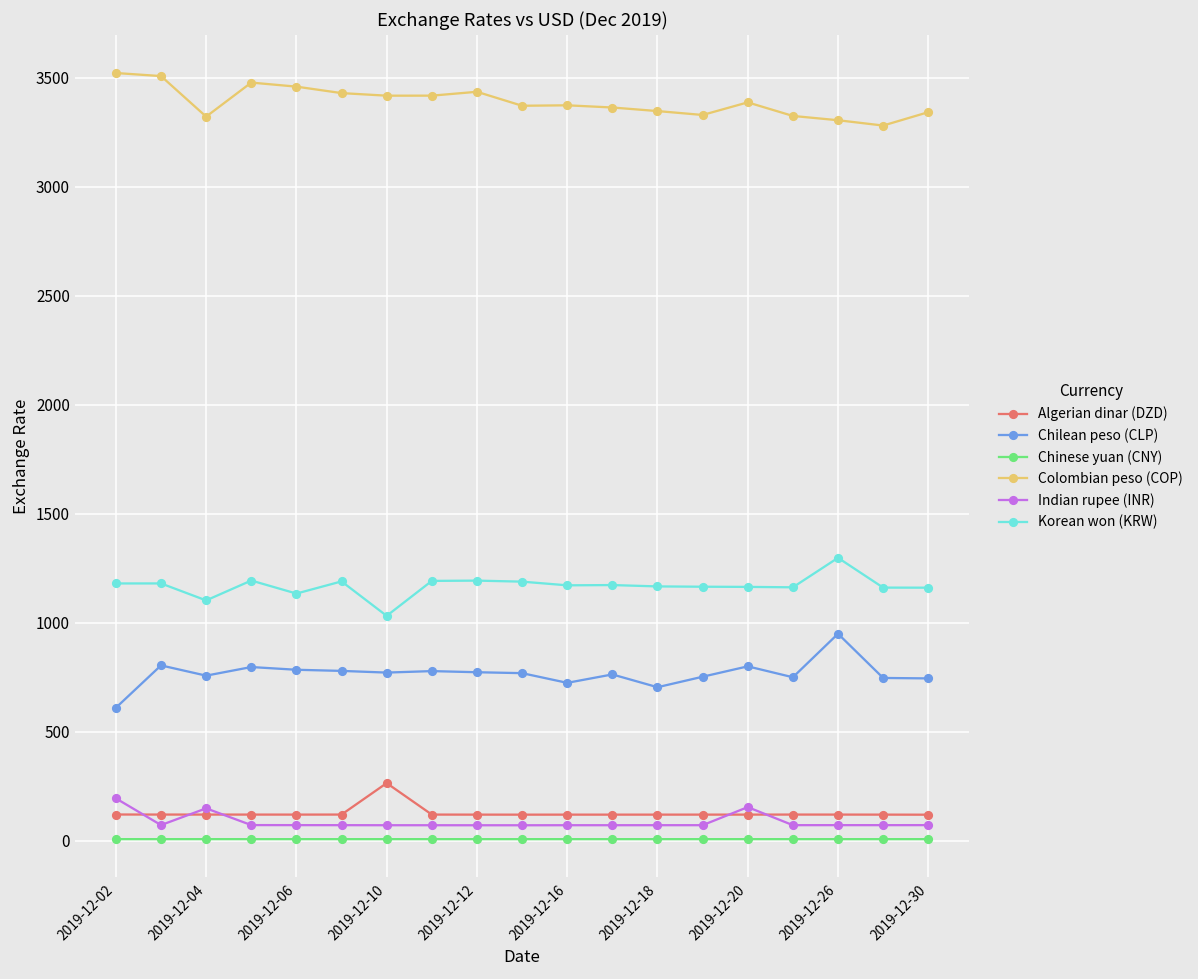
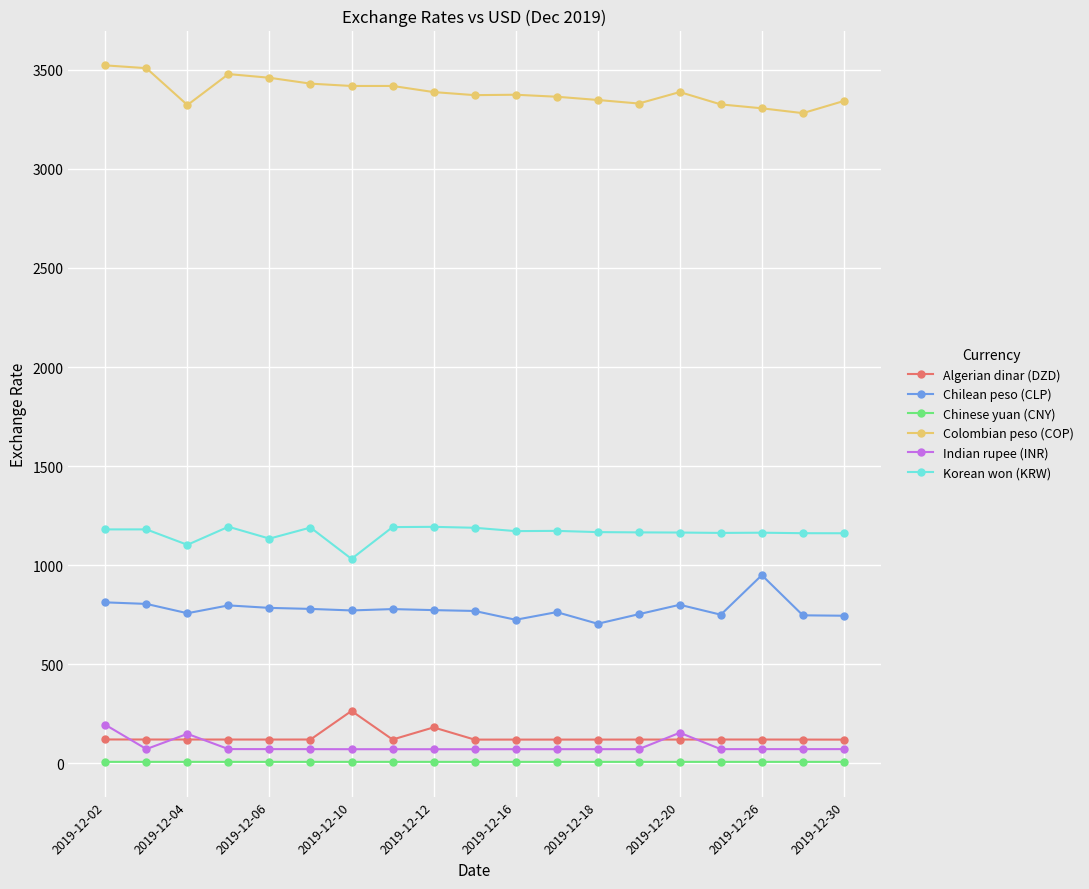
  {
    "Algerian dinar (DZD)": {
      "2019-12-02": 120,
      "2019-12-04": 120,
      "2019-12-06": 120,
      "2019-12-10": 260,
-     "2019-12-12": 120,
+     "2019-12-12": 180,
      "2019-12-16": 120,
      "2019-12-18": 120,
      "2019-12-20": 120,
      "2019-12-26": 120,
      "2019-12-30": 120
    },
    "Chilean peso (CLP)": {
-     "2019-12-02": 610,
+     "2019-12-02": 810,
      "2019-12-04": 760,
      "2019-12-06": 780,
      "2019-12-10": 770,
      "2019-12-12": 770,
      "2019-12-16": 720,
      "2019-12-18": 700,
      "2019-12-20": 800,
      "2019-12-26": 950,
      "2019-12-30": 740
    },
    "Chinese yuan (CNY)": {
      "2019-12-02": 10,
      "2019-12-04": 10,
      "2019-12-06": 10,
      "2019-12-10": 10,
      "2019-12-12": 10,
      "2019-12-16": 10,
      "2019-12-18": 10,
      "2019-12-20": 10,
      "2019-12-26": 10,
      "2019-12-30": 10
    },
    "Colombian peso (COP)": {
      "2019-12-02": 3520,
      "2019-12-04": 3320,
      "2019-12-06": 3460,
      "2019-12-10": 3420,
-     "2019-12-12": 3440,
+     "2019-12-12": 3390,
      "2019-12-16": 3370,
      "2019-12-18": 3350,
      "2019-12-20": 3390,
      "2019-12-26": 3310,
      "2019-12-30": 3340
    },
    "Indian rupee (INR)": {
      "2019-12-02": 190,
      "2019-12-04": 150,
      "2019-12-06": 70,
      "2019-12-10": 70,
      "2019-12-12": 70,
      "2019-12-16": 70,
      "2019-12-18": 70,
      "2019-12-20": 150,
      "2019-12-26": 70,
      "2019-12-30": 70
    },
    "Korean won (KRW)": {
      "2019-12-02": 1180,
      "2019-12-04": 1100,
      "2019-12-06": 1130,
      "2019-12-10": 1030,
      "2019-12-12": 1190,
      "2019-12-16": 1170,
      "2019-12-18": 1170,
      "2019-12-20": 1160,
-     "2019-12-26": 1300,
+     "2019-12-26": 1160,
      "2019-12-30": 1160
    }
  }
